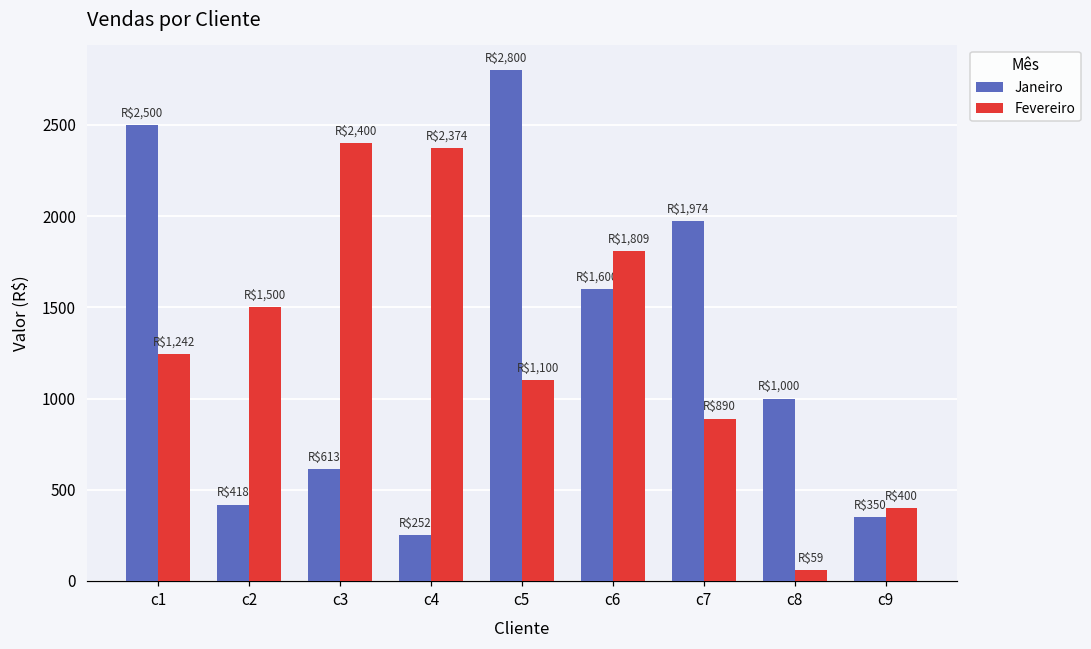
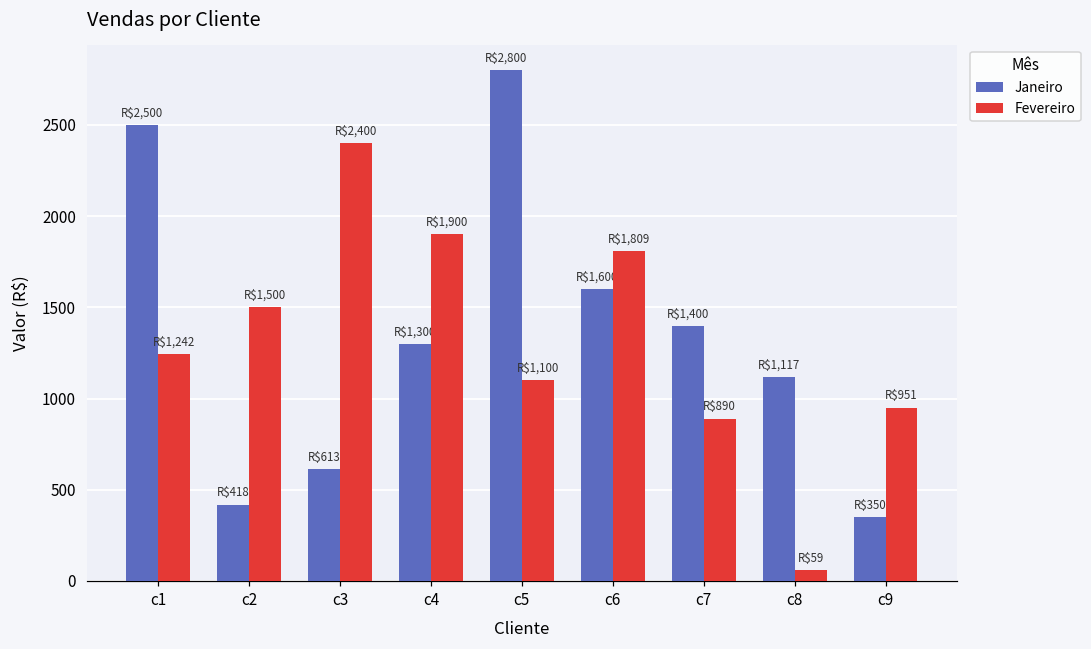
  {
    "Janeiro": {
      "c1": "$2,500",
      "c2": "$418",
      "c3": "$613",
-     "c4": "$252",
+     "c4": "$1,300",
      "c5": "$2,800",
      "c6": "$1,600",
-     "c7": "$1,974",
-     "c8": "$1,000",
+     "c7": "$1,400",
+     "c8": "$1,117",
      "c9": "$350"
    },
    "Fevereiro": {
      "c1": "$1,242",
      "c2": "$1,500",
      "c3": "$2,400",
-     "c4": "$2,374",
+     "c4": "$1,900",
      "c5": "$1,100",
      "c6": "$1,809",
      "c7": "$890",
      "c8": "$59",
-     "c9": "$400"
+     "c9": "$951"
    }
  }
